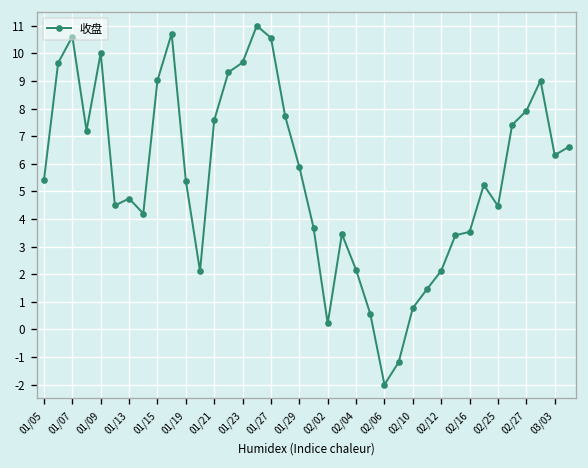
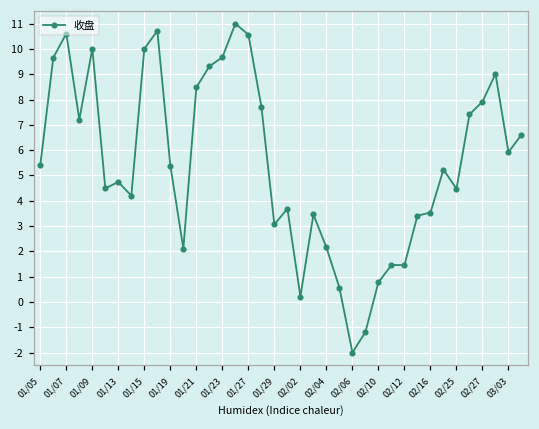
  {
    "01/05": 5.4,
    "01/09": 10.0,
    "01/13": 4.7,
-   "01/15": 9.0,
+   "01/15": 10.0,
    "01/19": 5.4,
-   "01/21": 7.6,
+   "01/21": 8.5,
    "01/23": 9.7,
    "01/27": 10.6,
-   "01/29": 5.9,
+   "01/29": 3.1,
    "02/02": 0.2,
    "02/04": 2.2,
    "02/06": -2.0,
    "02/10": 0.8,
-   "02/12": 2.1,
+   "02/12": 1.5,
    "02/16": 3.5,
    "02/25": 4.5,
    "02/27": 7.9,
-   "03/03": 6.3
+   "03/03": 5.9
  }
